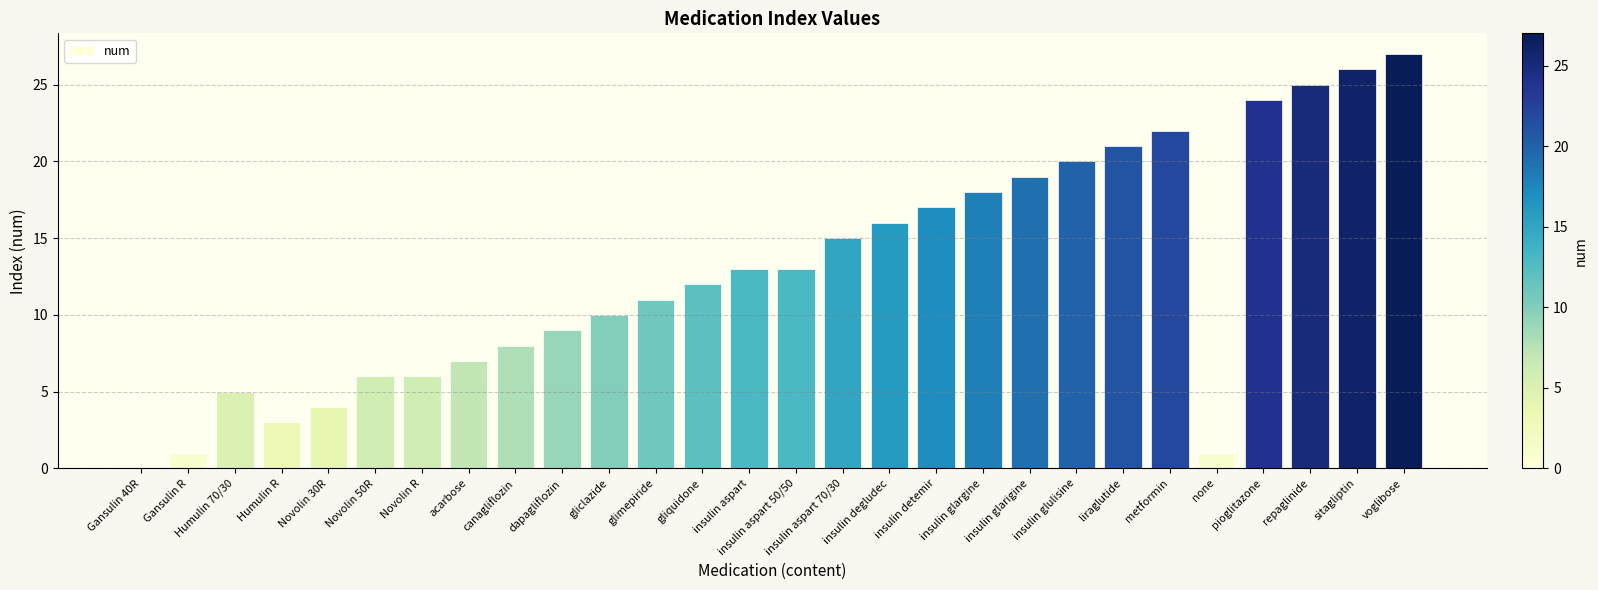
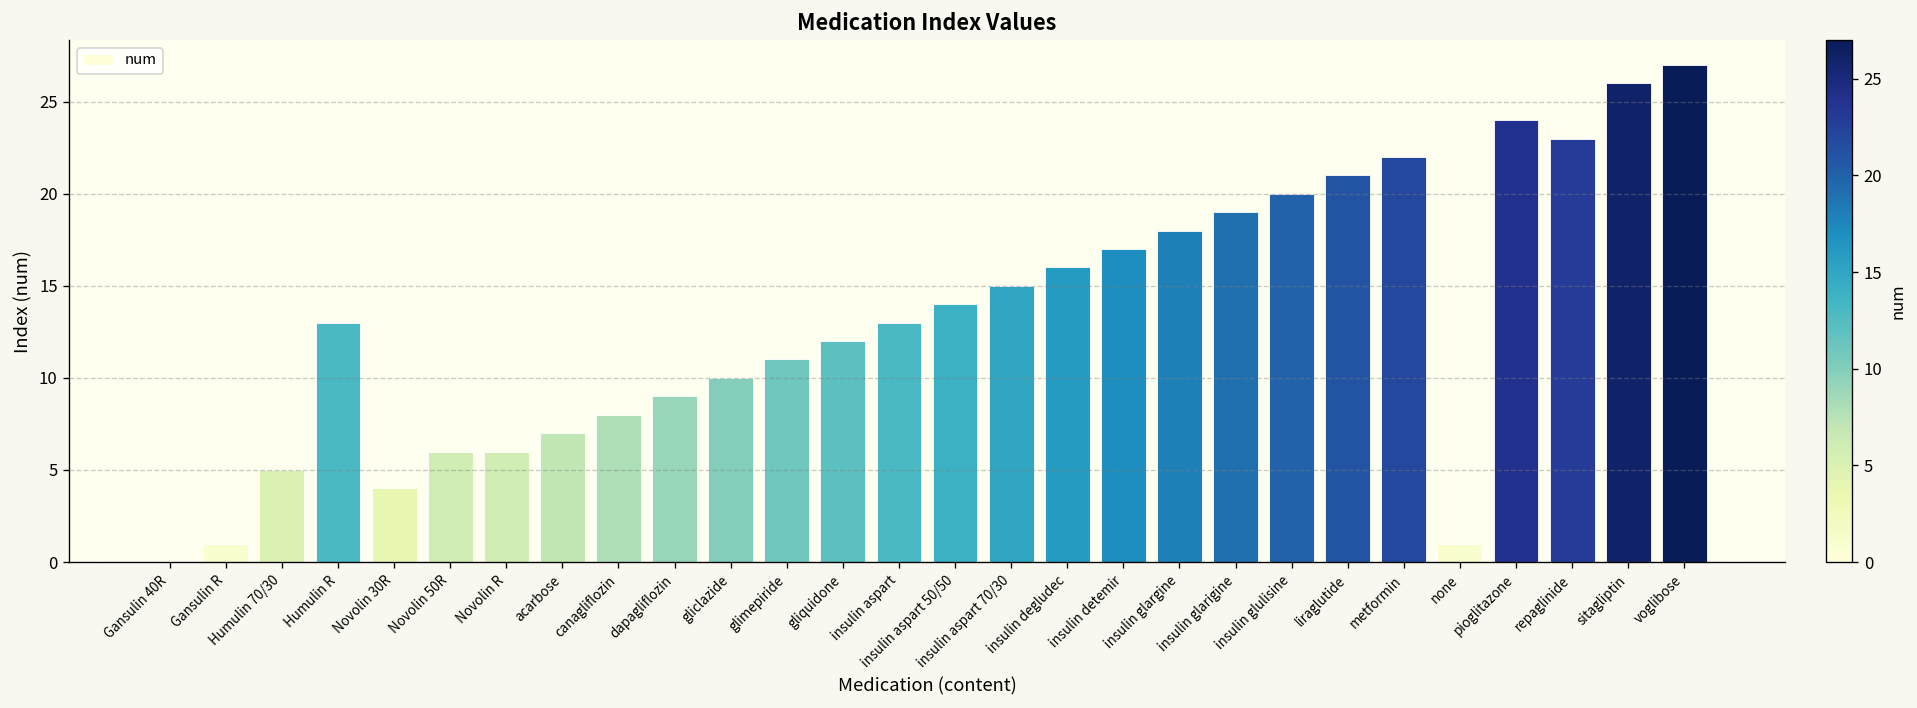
  {
    "Gansulin 40R": 0,
    "Gansulin R": 1,
    "Humulin 70/30": 5,
-   "Humulin R": 3,
+   "Humulin R": 13,
    "Novolin 30R": 4,
    "Novolin 50R": 6,
    "Novolin R": 6,
    "acarbose": 7,
    "canagliflozin": 8,
    "dapagliflozin": 9,
    "gliclazide": 10,
    "glimepiride": 11,
    "gliquidone": 12,
    "insulin aspart": 13,
-   "insulin aspart 50/50": 13,
+   "insulin aspart 50/50": 14,
    "insulin aspart 70/30": 15,
    "insulin degludec": 16,
    "insulin detemir": 17,
    "insulin glargine": 18,
    "insulin glarigine": 19,
    "insulin glulisine": 20,
    "liraglutide": 21,
    "metformin": 22,
    "none": 1,
    "pioglitazone": 24,
-   "repaglinide": 25,
+   "repaglinide": 23,
    "sitagliptin": 26,
    "voglibose": 27
  }
